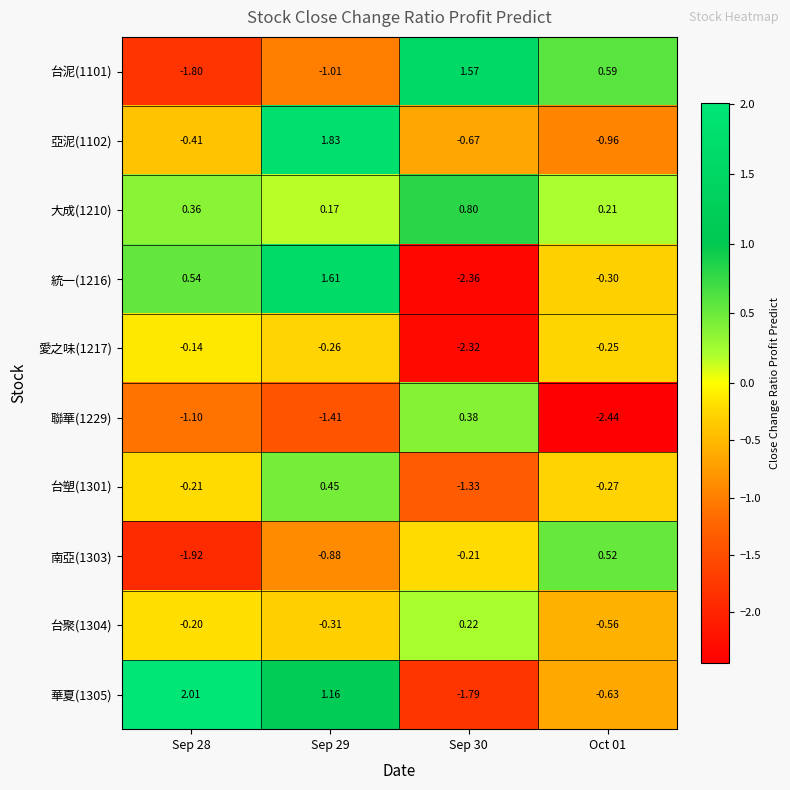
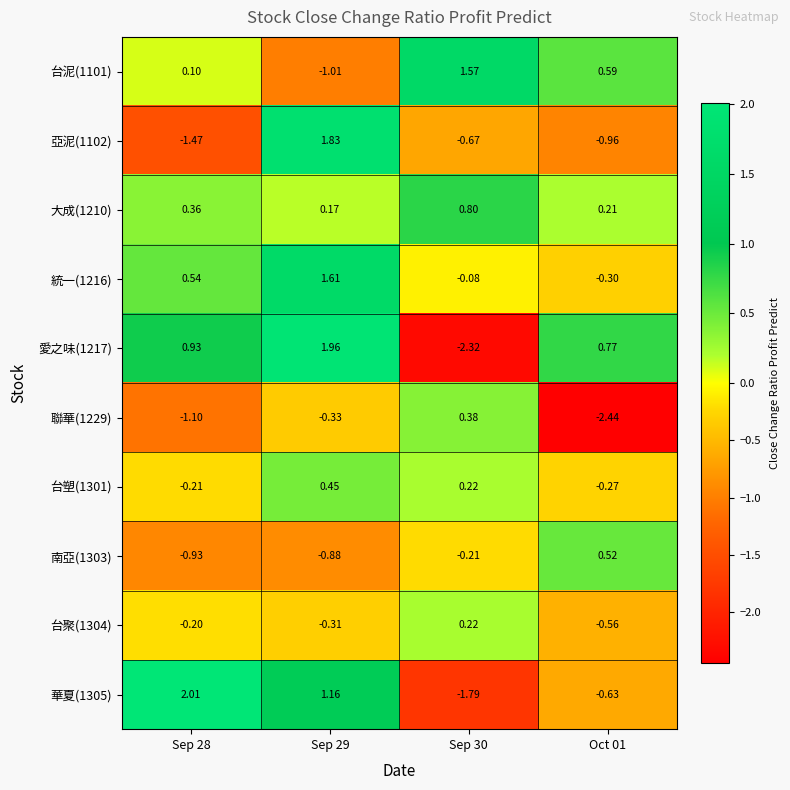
  {
    "台泥(1101)": {
-     "Sep 28": -1.80,
+     "Sep 28": 0.10,
      "Sep 29": -1.01,
      "Sep 30": 1.57,
      "Oct 01": 0.59
    },
    "亞泥(1102)": {
-     "Sep 28": -0.41,
+     "Sep 28": -1.47,
      "Sep 29": 1.83,
      "Sep 30": -0.67,
      "Oct 01": -0.96
    },
    "大成(1210)": {
      "Sep 28": 0.36,
      "Sep 29": 0.17,
      "Sep 30": 0.80,
      "Oct 01": 0.21
    },
    "統一(1216)": {
      "Sep 28": 0.54,
      "Sep 29": 1.61,
-     "Sep 30": -2.36,
+     "Sep 30": -0.08,
      "Oct 01": -0.30
    },
    "愛之味(1217)": {
-     "Sep 28": -0.14,
-     "Sep 29": -0.26,
+     "Sep 28": 0.93,
+     "Sep 29": 1.96,
      "Sep 30": -2.32,
-     "Oct 01": -0.25
+     "Oct 01": 0.77
    },
    "聯華(1229)": {
      "Sep 28": -1.10,
-     "Sep 29": -1.41,
+     "Sep 29": -0.33,
      "Sep 30": 0.38,
      "Oct 01": -2.44
    },
    "台塑(1301)": {
      "Sep 28": -0.21,
      "Sep 29": 0.45,
-     "Sep 30": -1.33,
+     "Sep 30": 0.22,
      "Oct 01": -0.27
    },
    "南亞(1303)": {
-     "Sep 28": -1.92,
+     "Sep 28": -0.93,
      "Sep 29": -0.88,
      "Sep 30": -0.21,
      "Oct 01": 0.52
    },
    "台聚(1304)": {
      "Sep 28": -0.20,
      "Sep 29": -0.31,
      "Sep 30": 0.22,
      "Oct 01": -0.56
    },
    "華夏(1305)": {
      "Sep 28": 2.01,
      "Sep 29": 1.16,
      "Sep 30": -1.79,
      "Oct 01": -0.63
    }
  }
